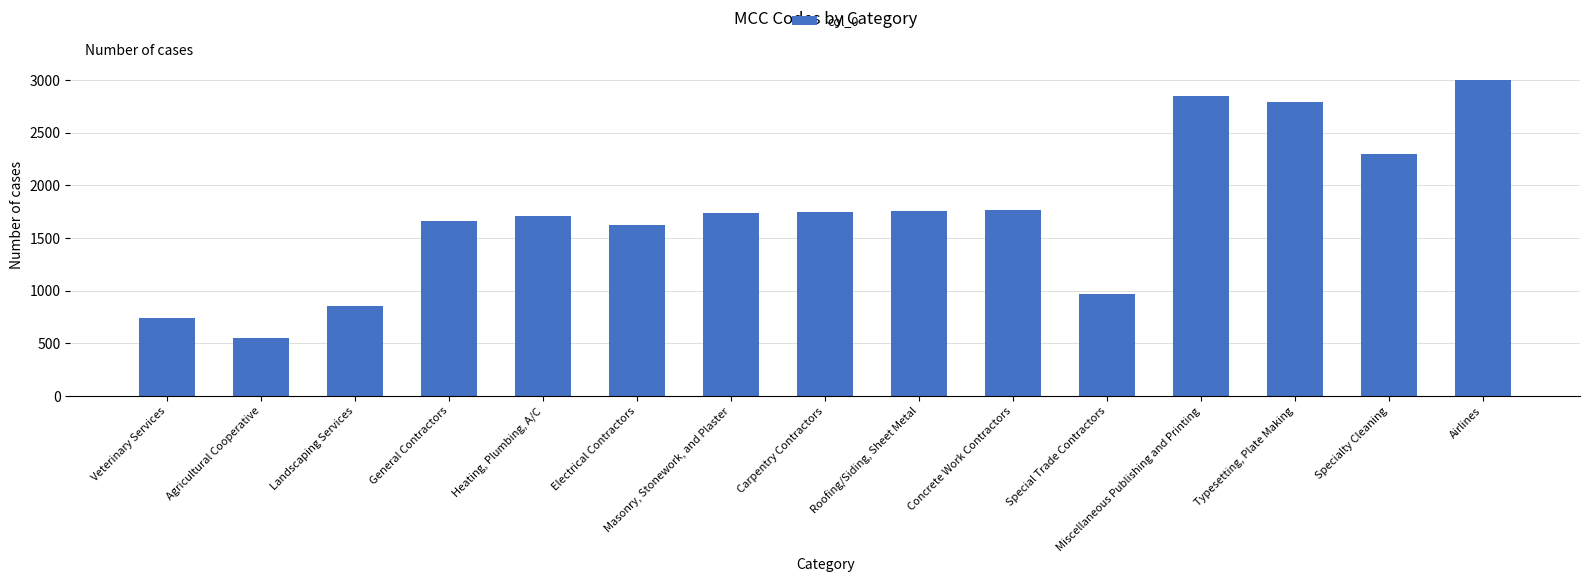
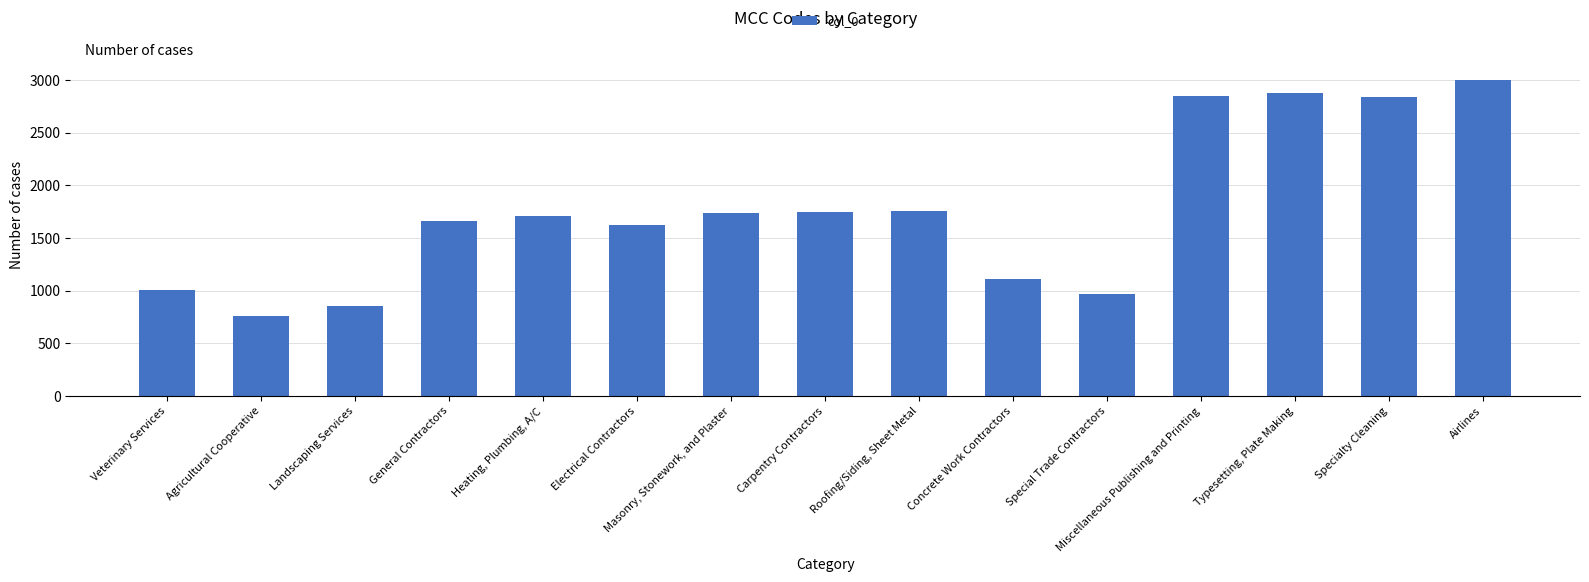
  {
-   "Veterinary Services": 740,
-   "Agricultural Cooperative": 550,
+   "Veterinary Services": 1000,
+   "Agricultural Cooperative": 760,
    "Landscaping Services": 860,
    "General Contractors": 1660,
    "Heating, Plumbing, A/C": 1710,
    "Electrical Contractors": 1620,
    "Masonry, Stonework, and Plaster": 1740,
    "Carpentry Contractors": 1750,
    "Roofing/Siding, Sheet Metal": 1760,
-   "Concrete Work Contractors": 1770,
+   "Concrete Work Contractors": 1110,
    "Special Trade Contractors": 970,
    "Miscellaneous Publishing and Printing": 2850,
-   "Typesetting, Plate Making": 2790,
-   "Specialty Cleaning": 2300,
+   "Typesetting, Plate Making": 2880,
+   "Specialty Cleaning": 2840,
    "Airlines": 3000
  }
